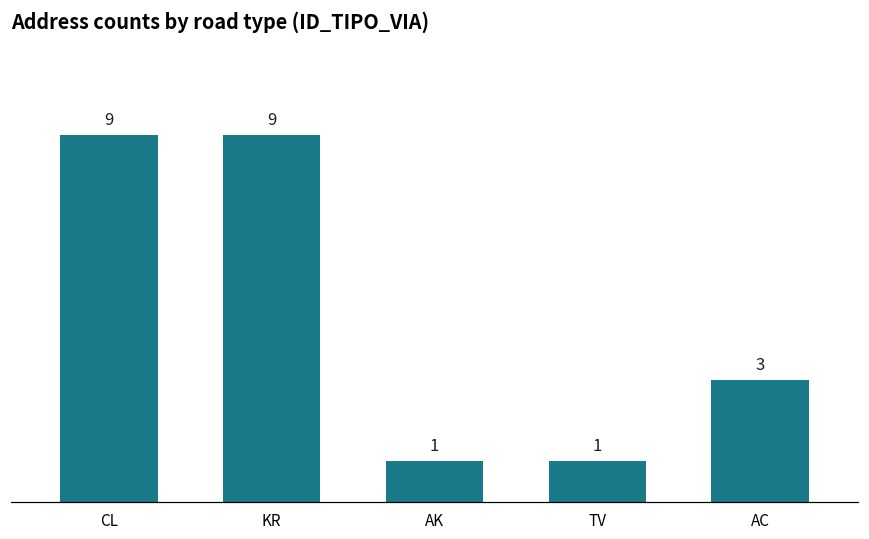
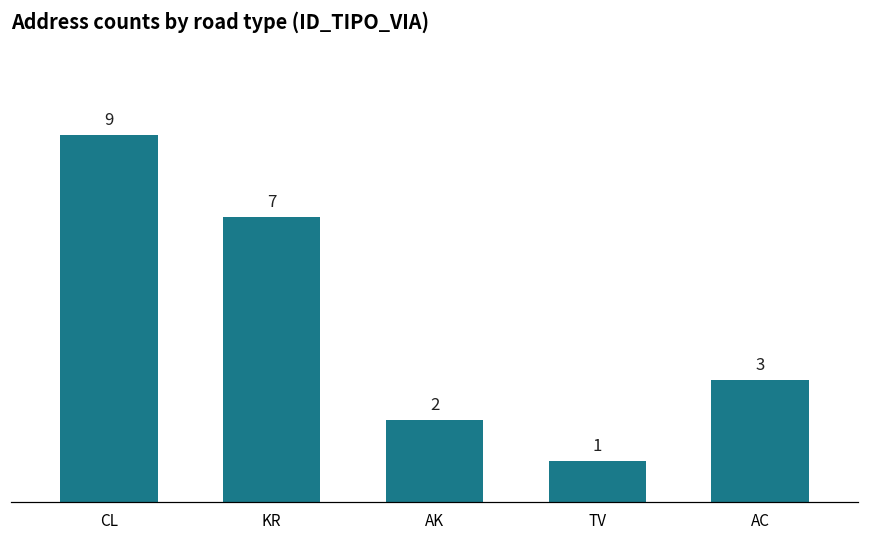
  {
    "CL": 9,
-   "KR": 9,
-   "AK": 1,
+   "KR": 7,
+   "AK": 2,
    "TV": 1,
    "AC": 3
  }
